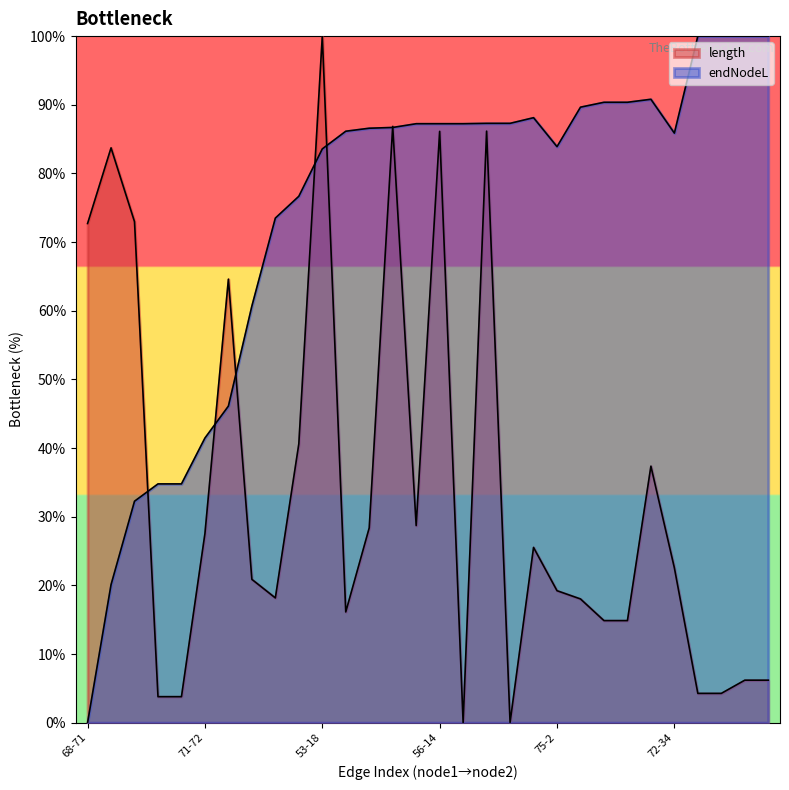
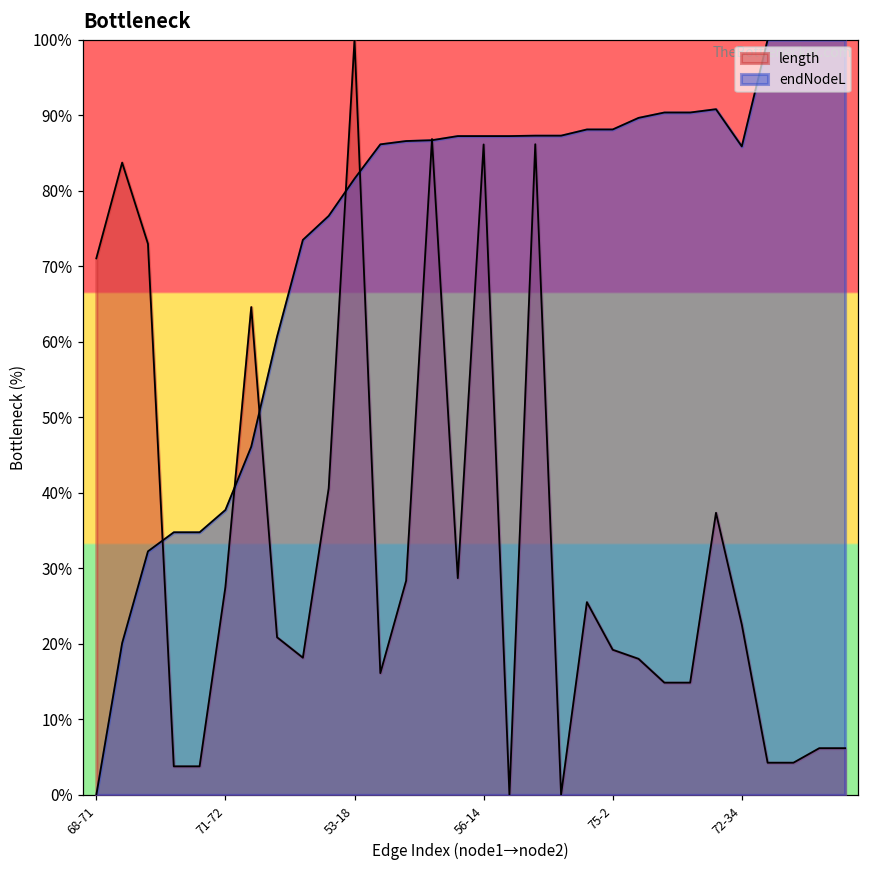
  {
    "length": {
-     "68-71": "73%",
+     "68-71": "71%",
      "71-72": "28%",
      "53-18": "100%",
      "56-14": "86%",
      "75-2": "19%",
      "72-34": "23%"
    },
    "endNodeL": {
      "68-71": "0%",
-     "71-72": "41%",
-     "53-18": "84%",
+     "71-72": "38%",
+     "53-18": "82%",
      "56-14": "87%",
-     "75-2": "84%",
+     "75-2": "88%",
      "72-34": "86%"
    }
  }
